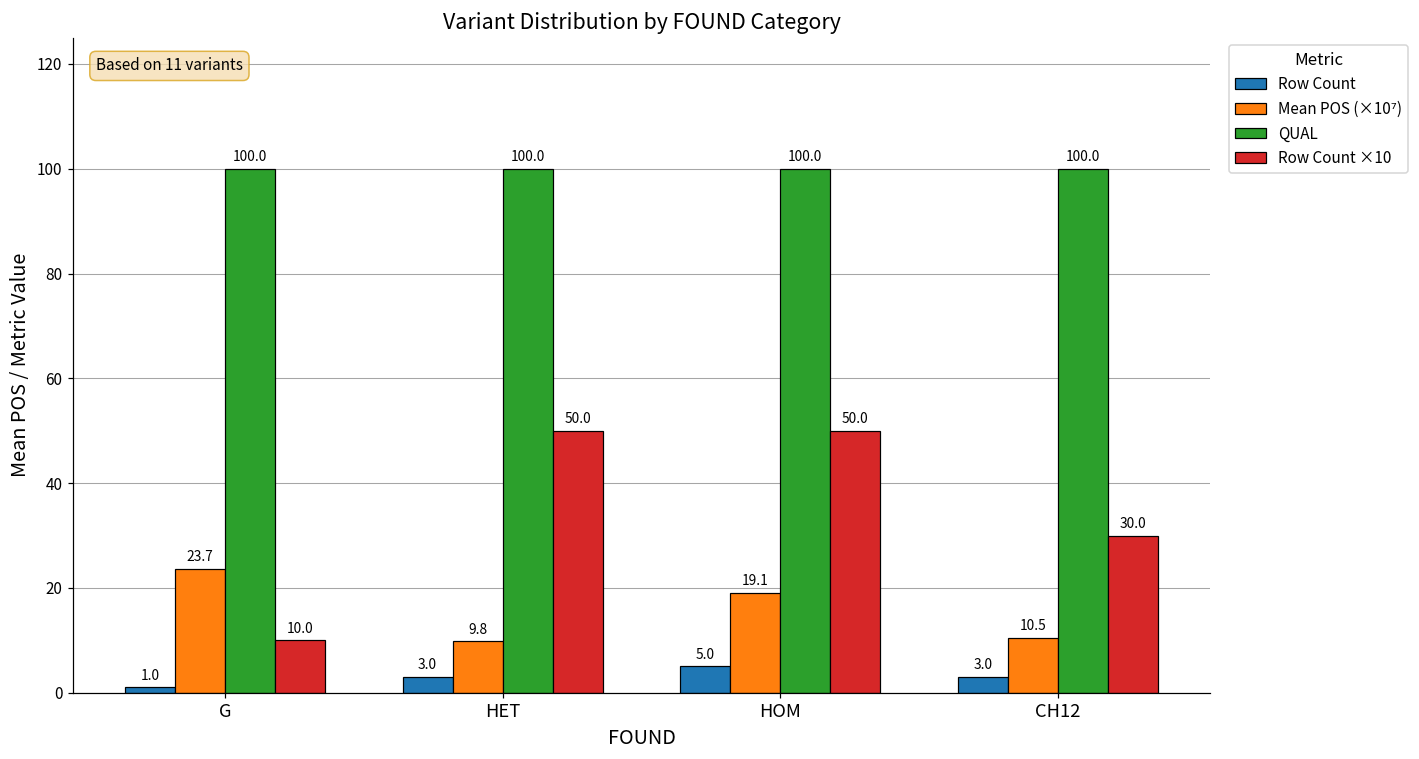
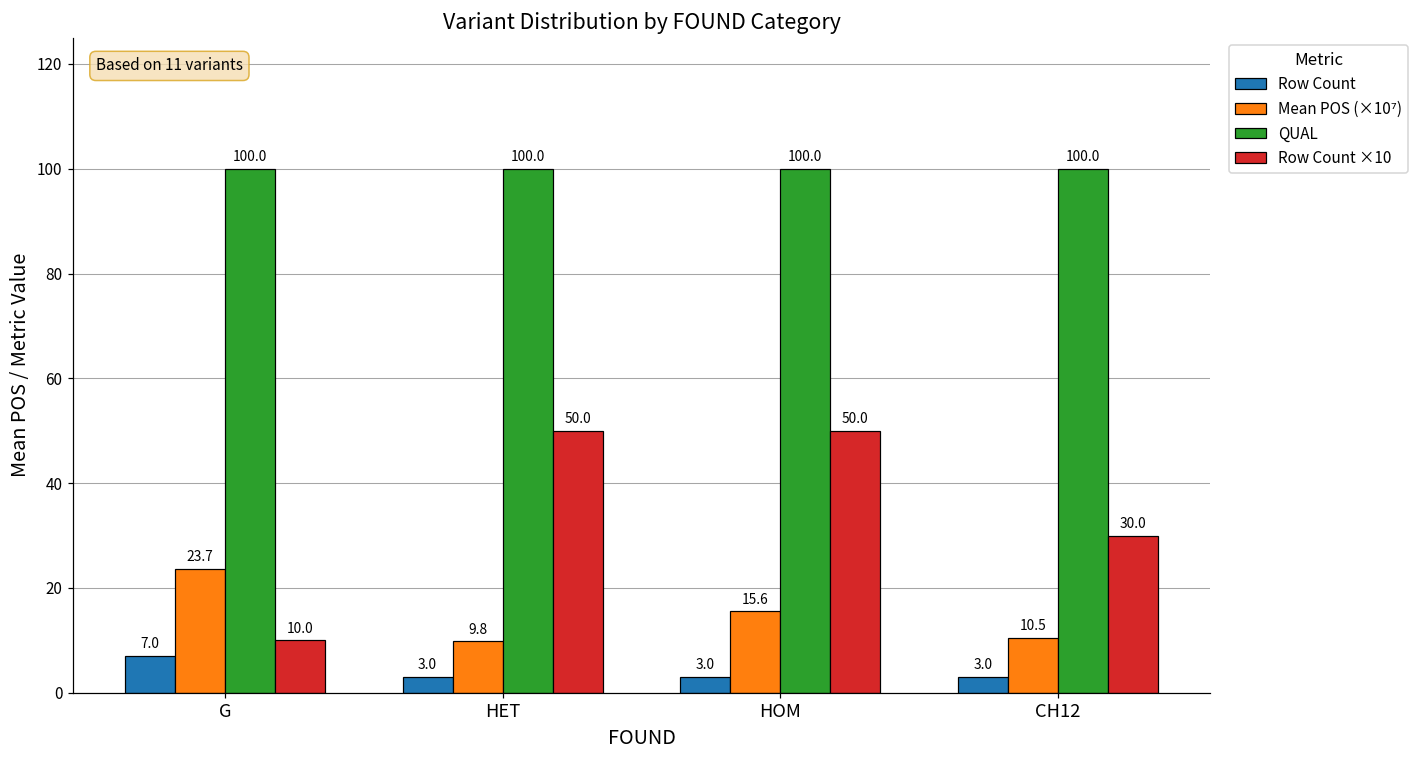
  {
    "Row Count": {
-     "G": 1.0,
+     "G": 7.0,
      "HET": 3.0,
-     "HOM": 5.0,
+     "HOM": 3.0,
      "CH12": 3.0
    },
    "Mean POS (×10⁷)": {
      "G": 23.7,
      "HET": 9.8,
-     "HOM": 19.1,
+     "HOM": 15.6,
      "CH12": 10.5
    },
    "QUAL": {
      "G": 100.0,
      "HET": 100.0,
      "HOM": 100.0,
      "CH12": 100.0
    },
    "Row Count ×10": {
      "G": 10.0,
      "HET": 50.0,
      "HOM": 50.0,
      "CH12": 30.0
    }
  }
